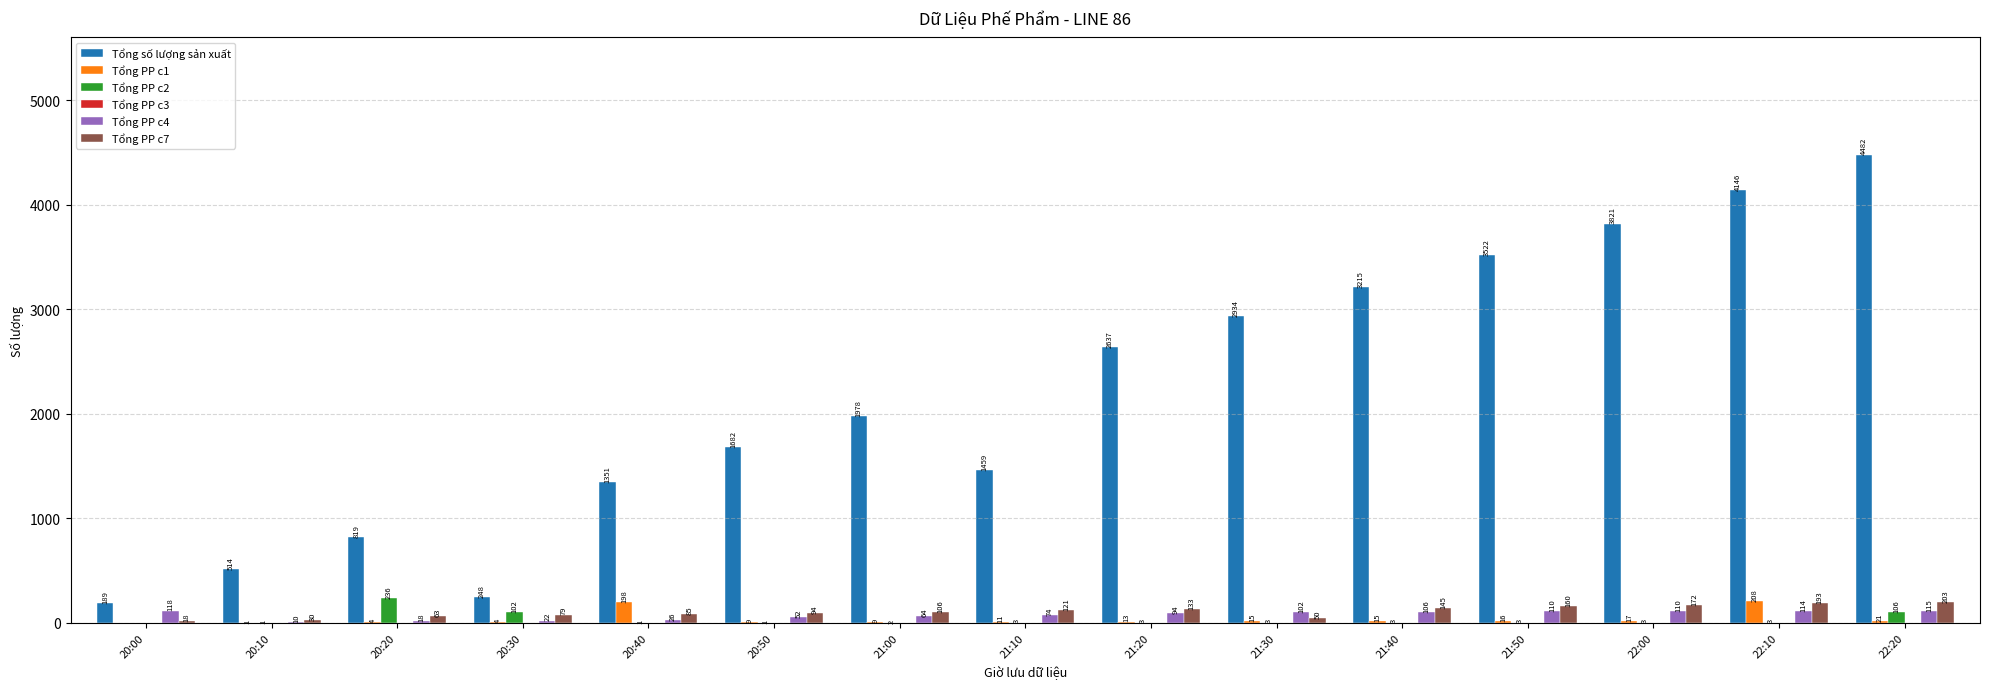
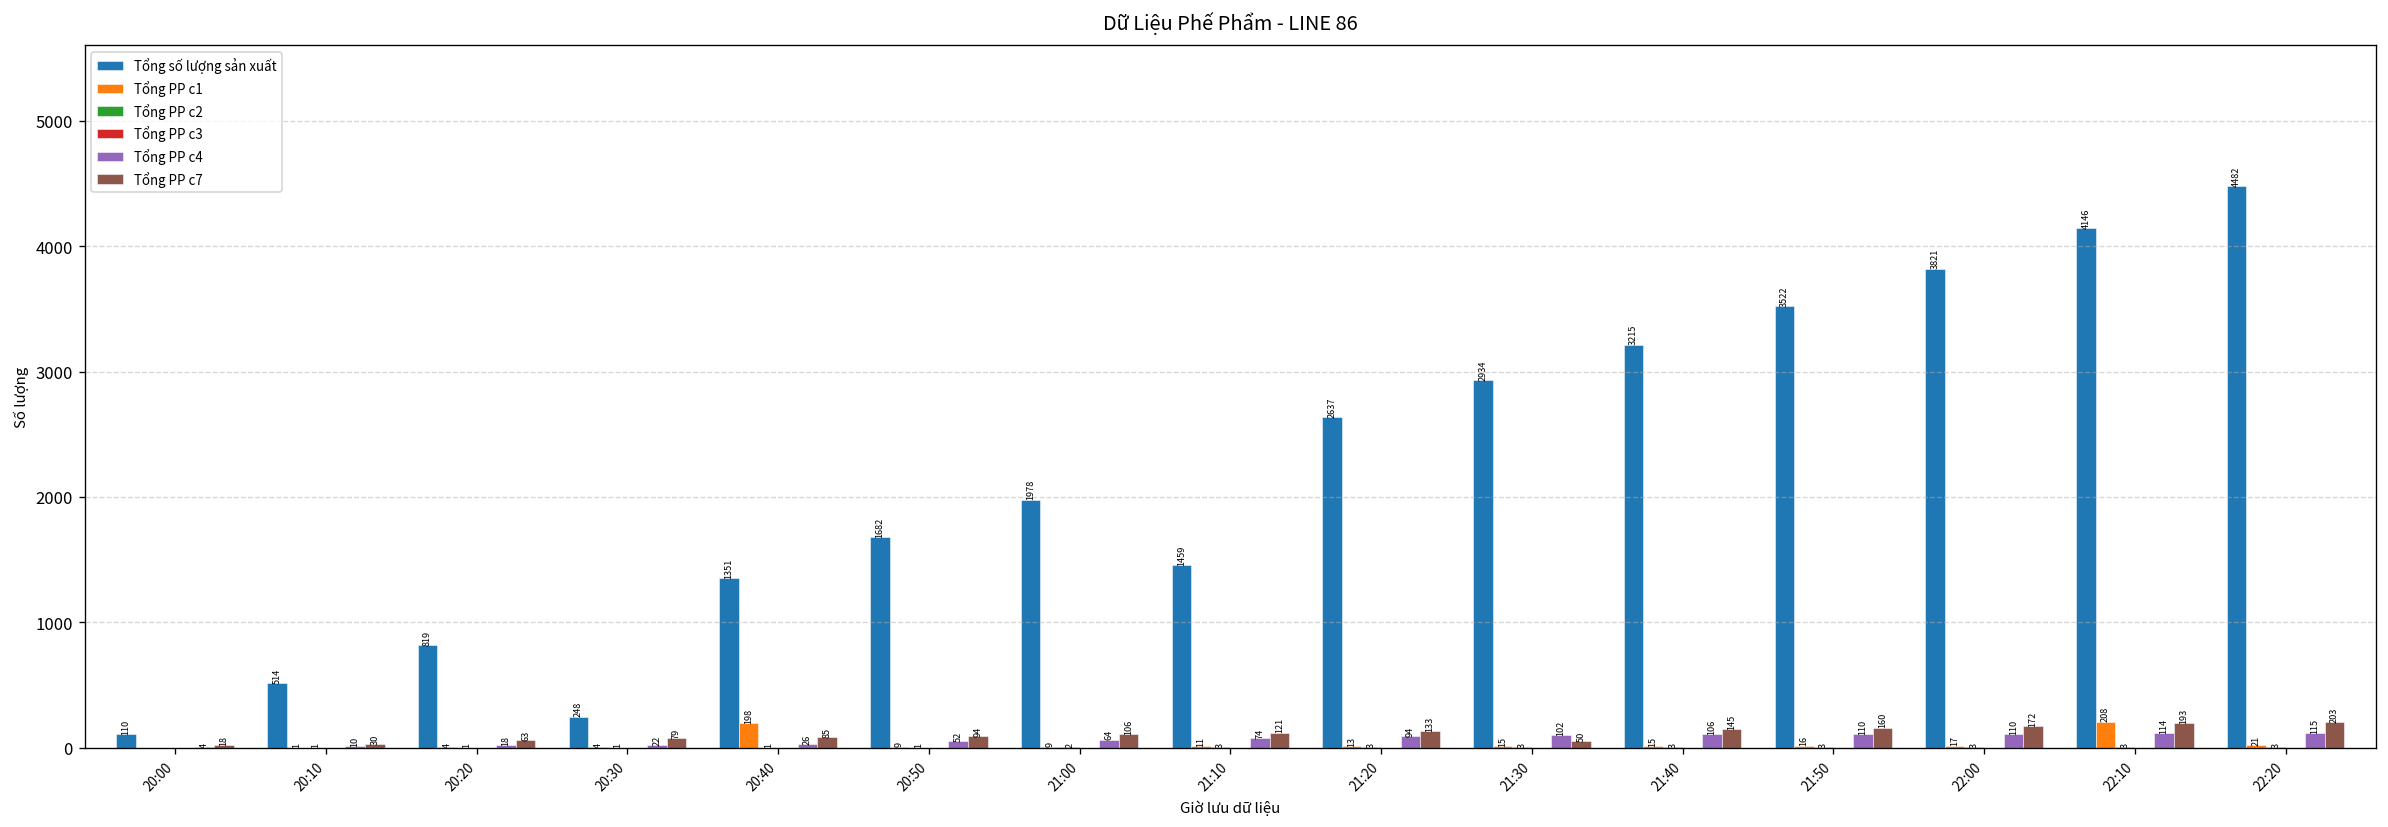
  {
    "Tổng số lượng sản xuất": {
-     "20:00": 189,
+     "20:00": 110,
      "20:10": 514,
      "20:20": 819,
      "20:30": 248,
      "20:40": 1351,
      "20:50": 1682,
      "21:00": 1978,
      "21:10": 1459,
      "21:20": 2637,
      "21:30": 2934,
      "21:40": 3215,
      "21:50": 3522,
      "22:00": 3821,
      "22:10": 4146,
      "22:20": 4482
    },
    "Tổng PP c1": {
      "20:10": 1,
      "20:20": 4,
      "20:30": 4,
      "20:40": 198,
      "20:50": 9,
      "21:00": 9,
      "21:10": 11,
      "21:20": 13,
      "21:30": 15,
      "21:40": 15,
      "21:50": 16,
      "22:00": 17,
      "22:10": 208,
      "22:20": 21
    },
    "Tổng PP c2": {
      "20:10": 1,
-     "20:20": 236,
-     "20:30": 102,
+     "20:20": 1,
+     "20:30": 1,
      "20:40": 1,
      "20:50": 1,
      "21:00": 2,
      "21:10": 3,
      "21:20": 3,
      "21:30": 3,
      "21:40": 3,
      "21:50": 3,
      "22:00": 3,
      "22:10": 3,
-     "22:20": 106
+     "22:20": 3
    },
    "Tổng PP c3": {
      "20:00": 0,
      "20:10": 0,
      "20:20": 0,
      "20:30": 0,
      "20:40": 0,
      "20:50": 0,
      "21:00": 0,
      "21:10": 0,
      "21:20": 0,
      "21:30": 0,
      "21:40": 0,
      "21:50": 0,
      "22:00": 0,
      "22:10": 0,
      "22:20": 0
    },
    "Tổng PP c4": {
-     "20:00": 118,
+     "20:00": 4,
      "20:10": 10,
      "20:20": 18,
      "20:30": 22,
      "20:40": 26,
      "20:50": 52,
      "21:00": 64,
      "21:10": 74,
      "21:20": 94,
      "21:30": 102,
      "21:40": 106,
      "21:50": 110,
      "22:00": 110,
      "22:10": 114,
      "22:20": 115
    },
    "Tổng PP c7": {
      "20:00": 18,
      "20:10": 30,
      "20:20": 63,
      "20:30": 79,
      "20:40": 85,
      "20:50": 94,
      "21:00": 106,
      "21:10": 121,
      "21:20": 133,
      "21:30": 50,
      "21:40": 145,
      "21:50": 160,
      "22:00": 172,
      "22:10": 193,
      "22:20": 203
    }
  }
